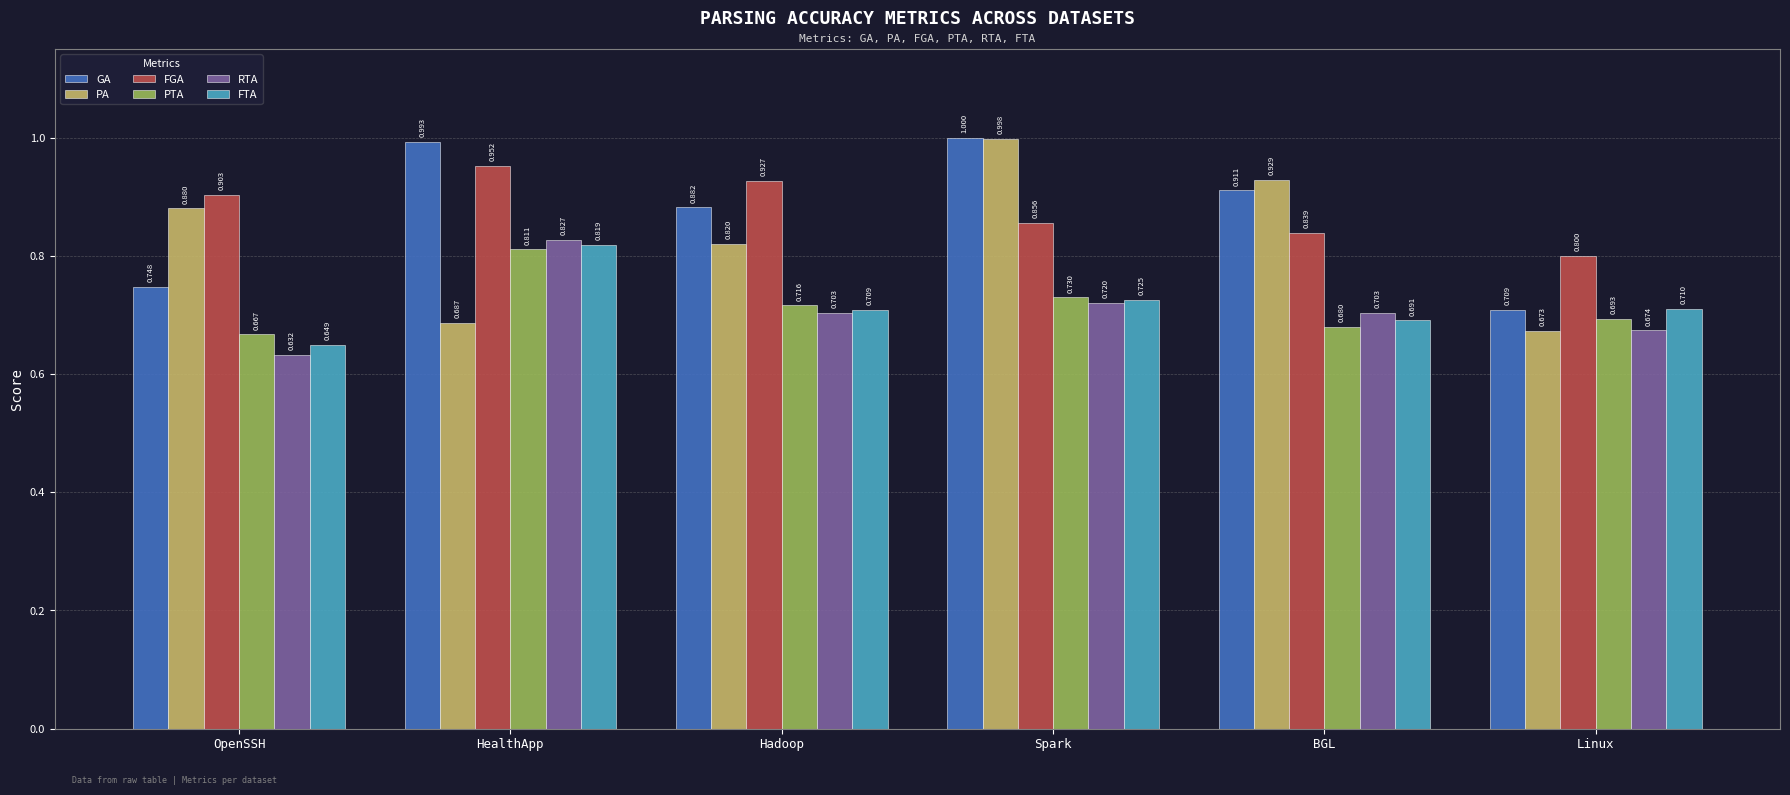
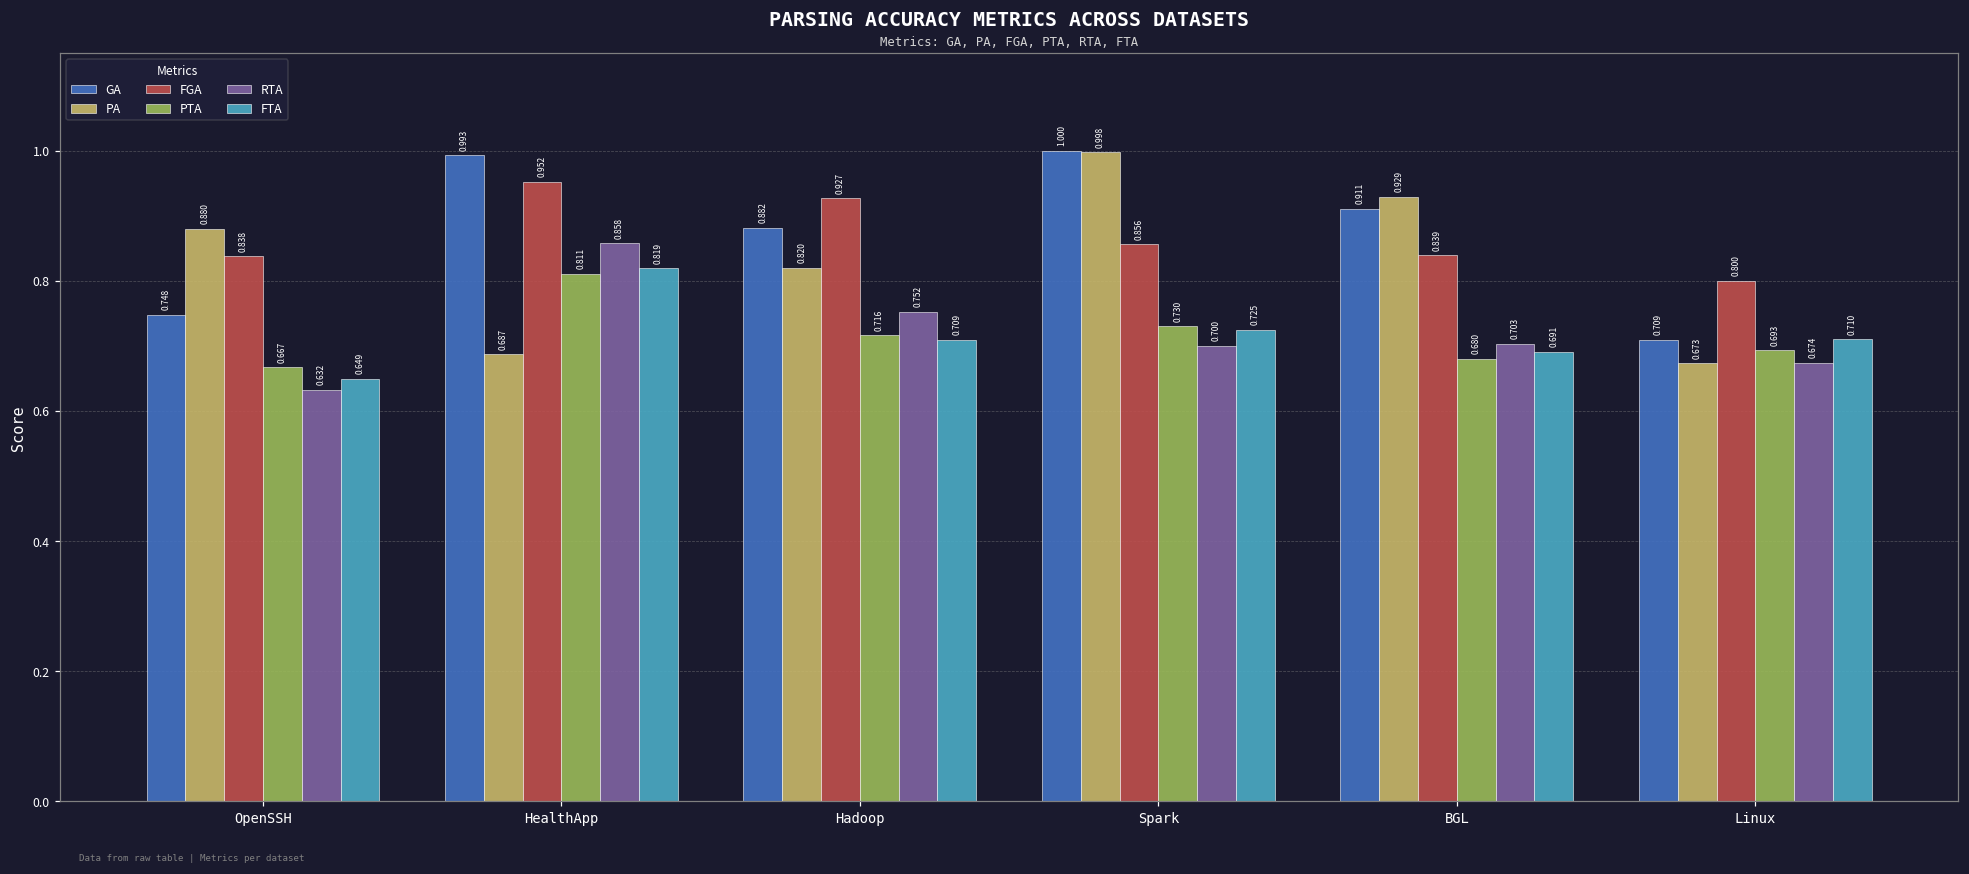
  {
    "FGA": {
-     "OpenSSH": 0.903,
+     "OpenSSH": 0.838,
      "HealthApp": 0.952,
      "Hadoop": 0.927,
      "Spark": 0.856,
      "BGL": 0.839,
      "Linux": 0.800
    },
    "RTA": {
      "OpenSSH": 0.632,
-     "HealthApp": 0.827,
-     "Hadoop": 0.703,
-     "Spark": 0.720,
+     "HealthApp": 0.858,
+     "Hadoop": 0.752,
+     "Spark": 0.700,
      "BGL": 0.703,
      "Linux": 0.674
    }
  }
